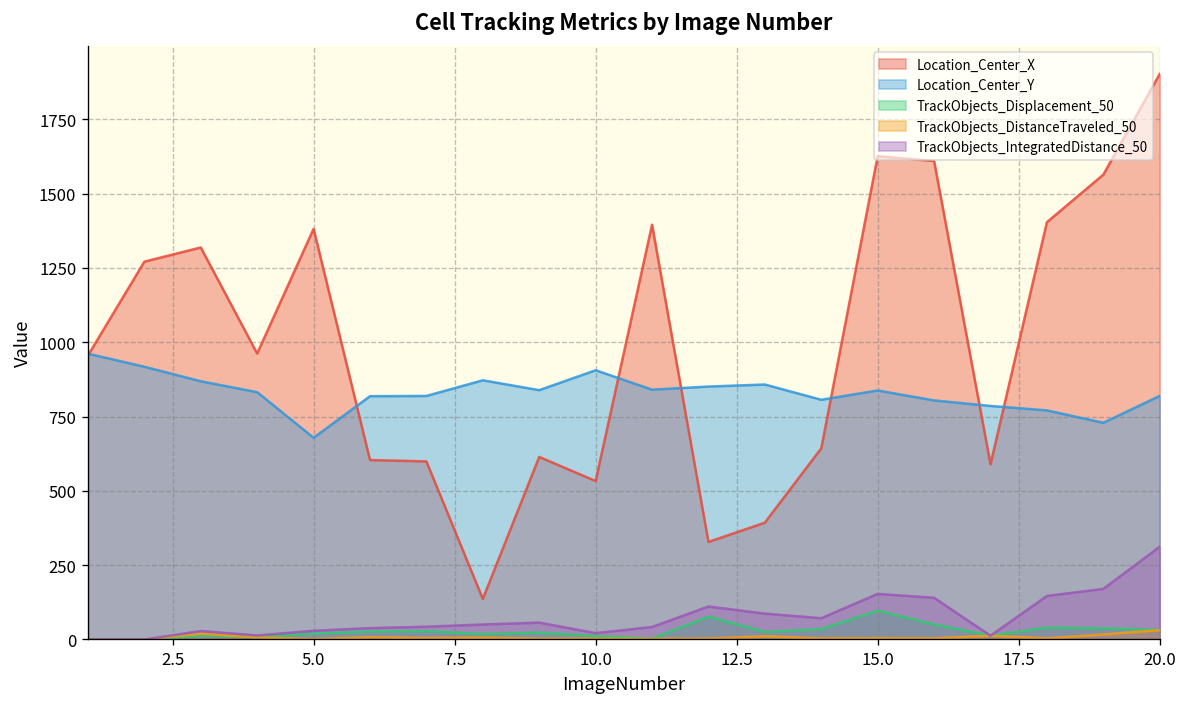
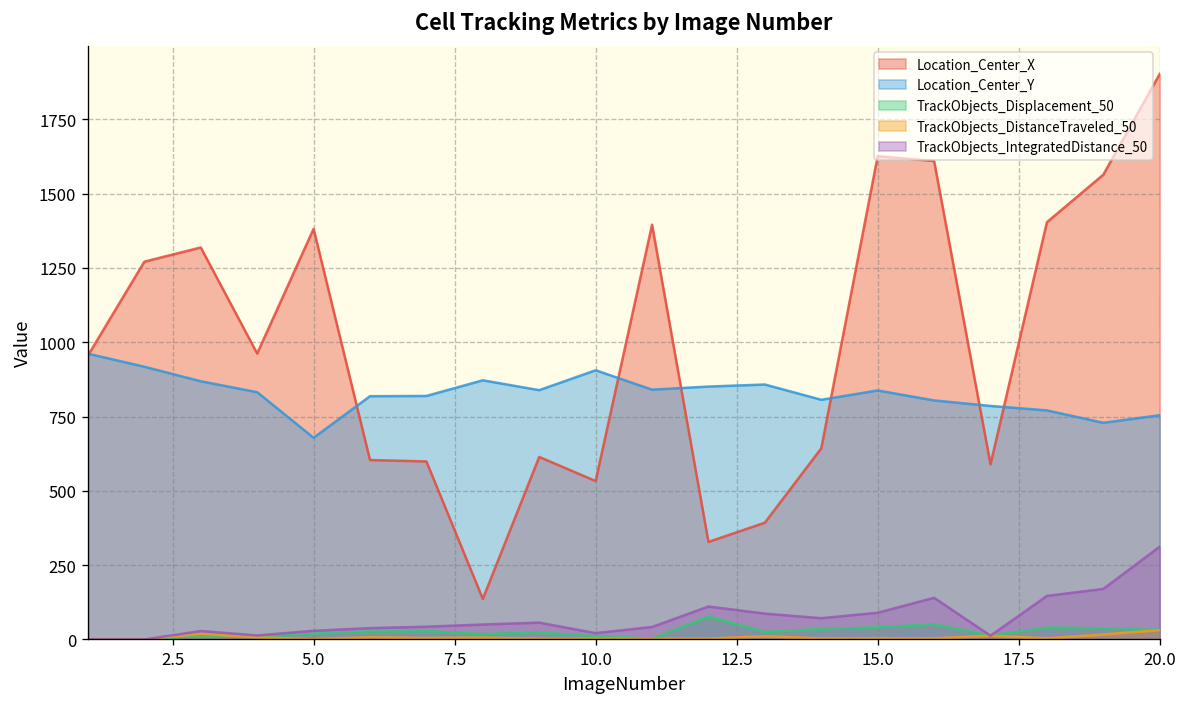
  {
    "Location_Center_Y": {
      "5.0": 680,
      "10.0": 910,
      "15.0": 840,
-     "20.0": 820
+     "20.0": 750
    },
    "TrackObjects_Displacement_50": {
-     "15.0": 100
+     "15.0": 40
    },
    "TrackObjects_IntegratedDistance_50": {
-     "15.0": 150,
+     "15.0": 90,
      "20.0": 310
    }
  }
